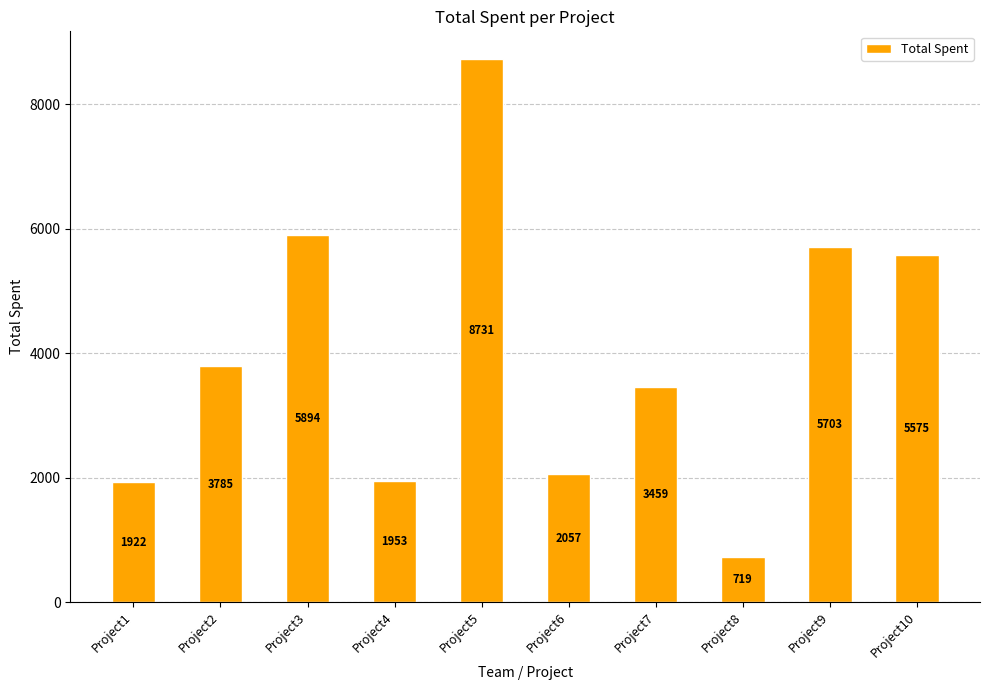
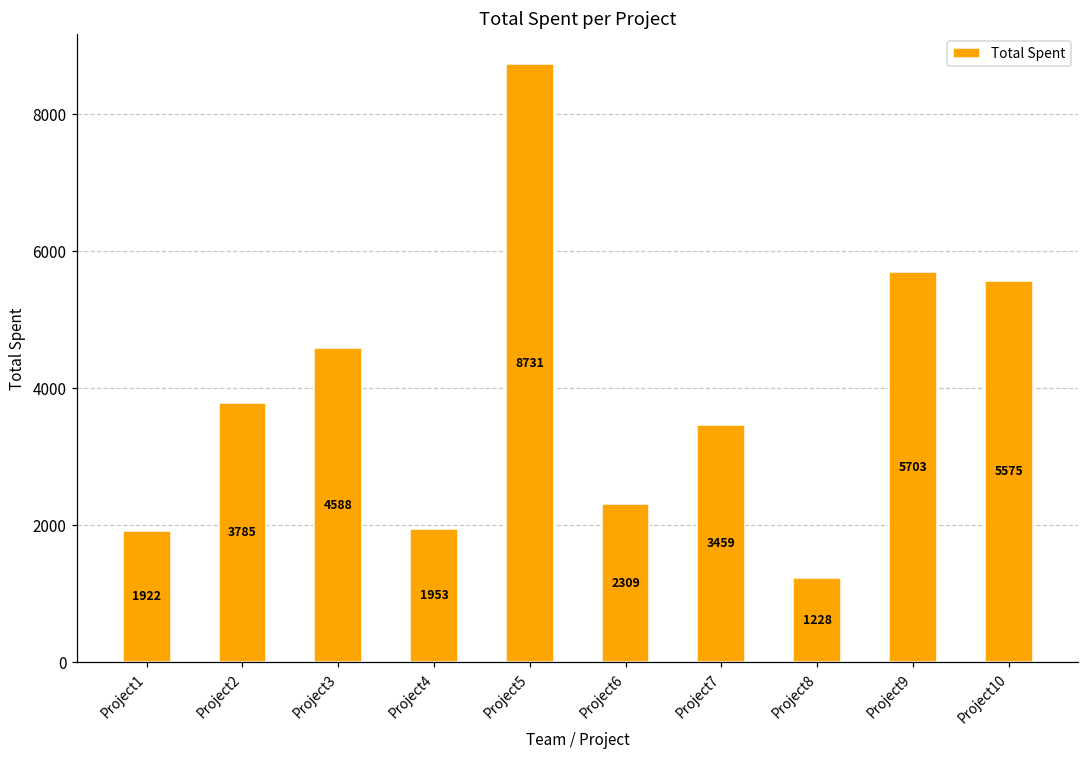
  {
    "Project1": 1922,
    "Project2": 3785,
-   "Project3": 5894,
+   "Project3": 4588,
    "Project4": 1953,
    "Project5": 8731,
-   "Project6": 2057,
+   "Project6": 2309,
    "Project7": 3459,
-   "Project8": 719,
+   "Project8": 1228,
    "Project9": 5703,
    "Project10": 5575
  }
